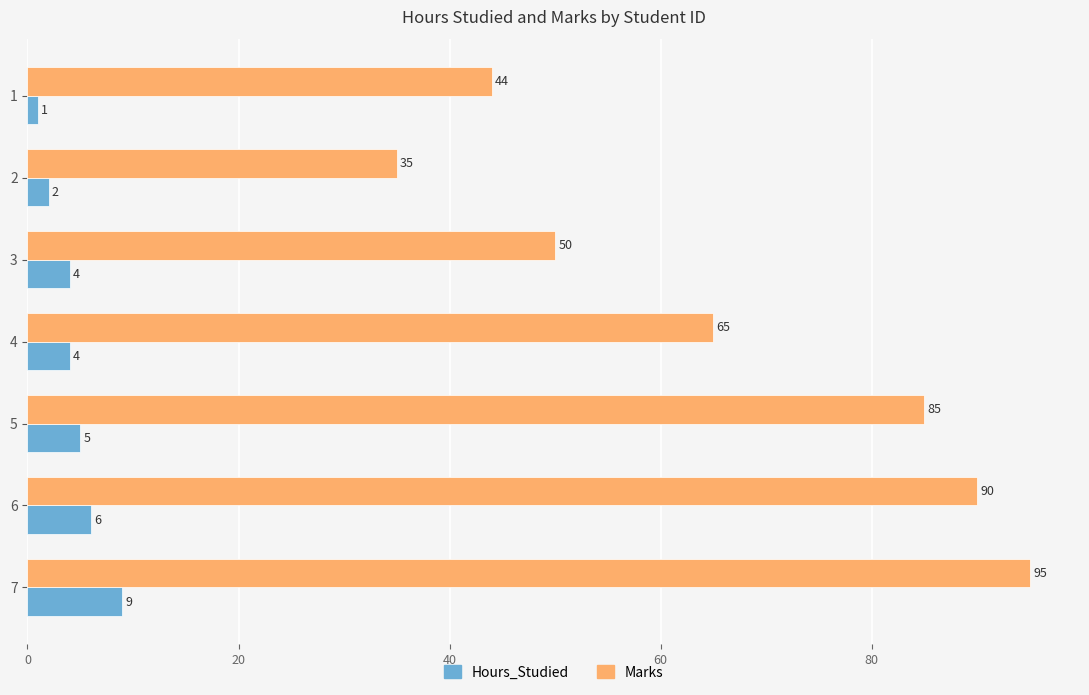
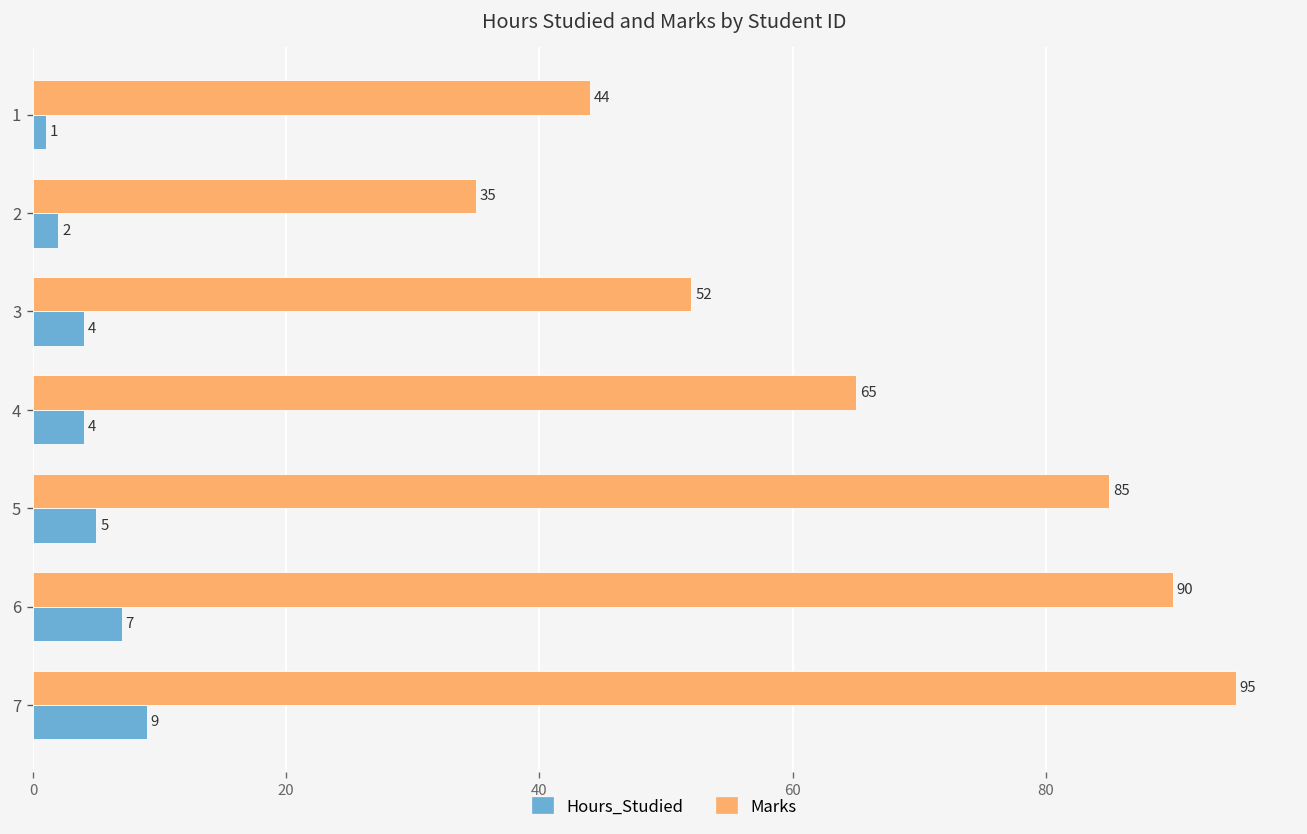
  {
    "Hours_Studied": {
      "1": 1,
      "2": 2,
      "3": 4,
      "4": 4,
      "5": 5,
-     "6": 6,
+     "6": 7,
      "7": 9
    },
    "Marks": {
      "1": 44,
      "2": 35,
-     "3": 50,
+     "3": 52,
      "4": 65,
      "5": 85,
      "6": 90,
      "7": 95
    }
  }
